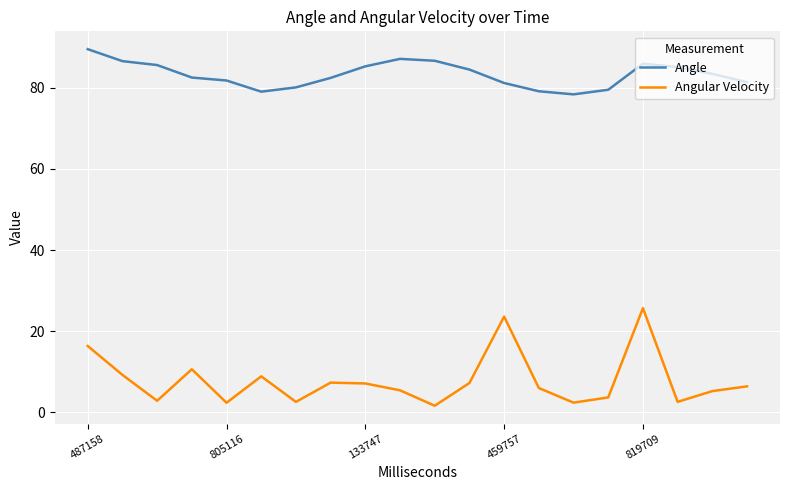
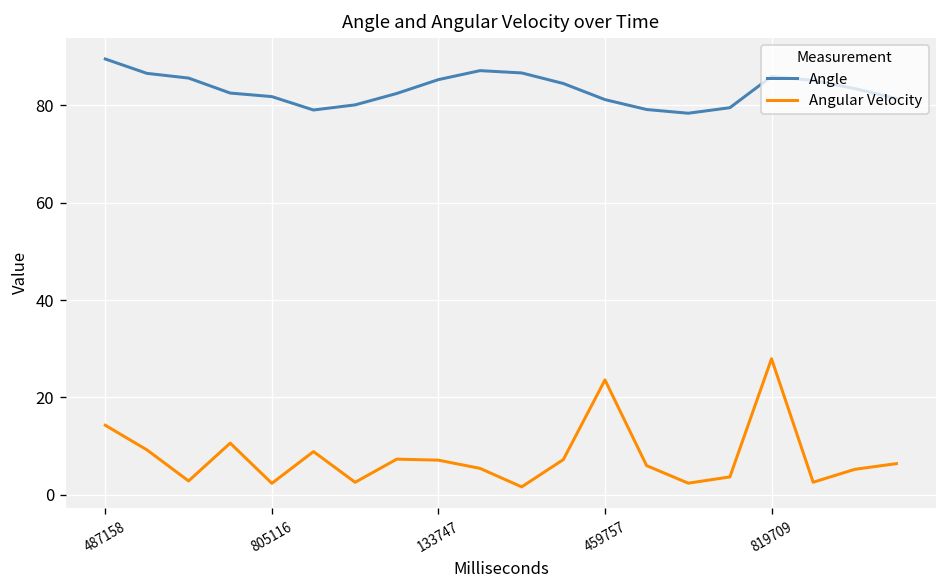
  {
    "Angle": {
      "487158": 90,
      "805116": 82,
      "133747": 85,
      "459757": 81
    },
    "Angular Velocity": {
-     "487158": 16,
+     "487158": 14,
      "805116": 2,
      "133747": 7,
      "459757": 24,
-     "819709": 26
+     "819709": 28
    }
  }
